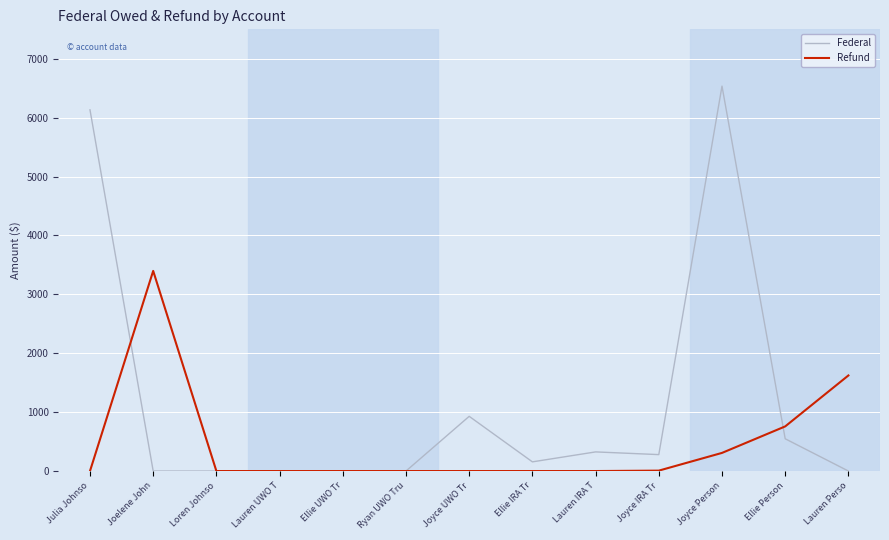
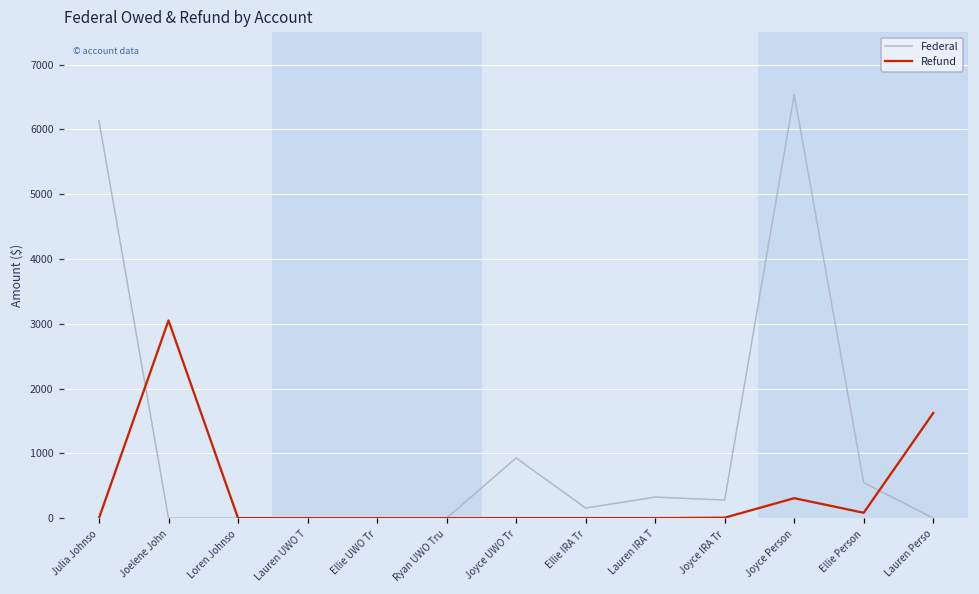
  {
    "Federal": {
      "Julia Johnso": 6100,
      "Joelene John": 0,
      "Joyce UWO Tr": 900,
      "Ellie IRA Tr": 200,
      "Lauren IRA T": 300,
      "Joyce IRA Tr": 300,
      "Joyce Person": 6500,
      "Ellie Person": 500,
      "Lauren Perso": 0
    },
    "Refund": {
      "Julia Johnso": 0,
-     "Joelene John": 3400,
+     "Joelene John": 3100,
      "Joyce UWO Tr": 0,
      "Ellie IRA Tr": 0,
      "Lauren IRA T": 0,
      "Joyce IRA Tr": 0,
      "Joyce Person": 300,
-     "Ellie Person": 800,
+     "Ellie Person": 100,
      "Lauren Perso": 1600
    }
  }
